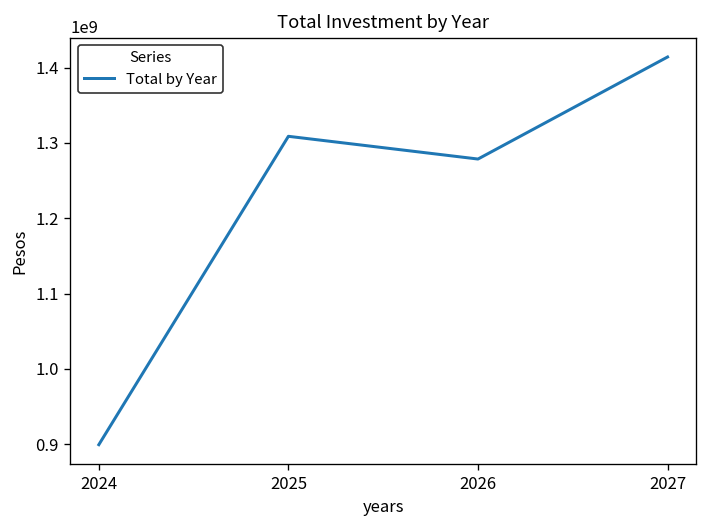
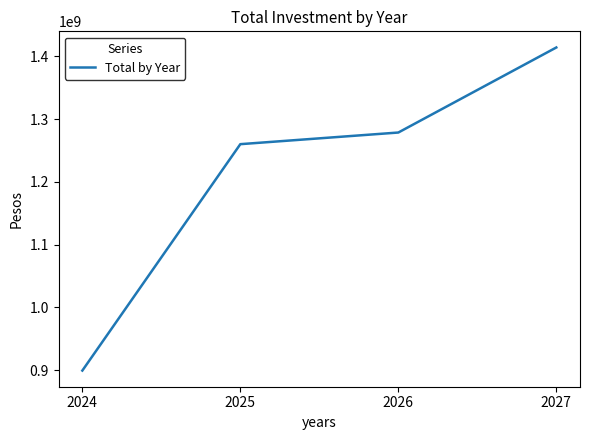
  {
    "2024": 900000000,
-   "2025": 1310000000,
+   "2025": 1260000000,
    "2026": 1280000000,
    "2027": 1410000000
  }
